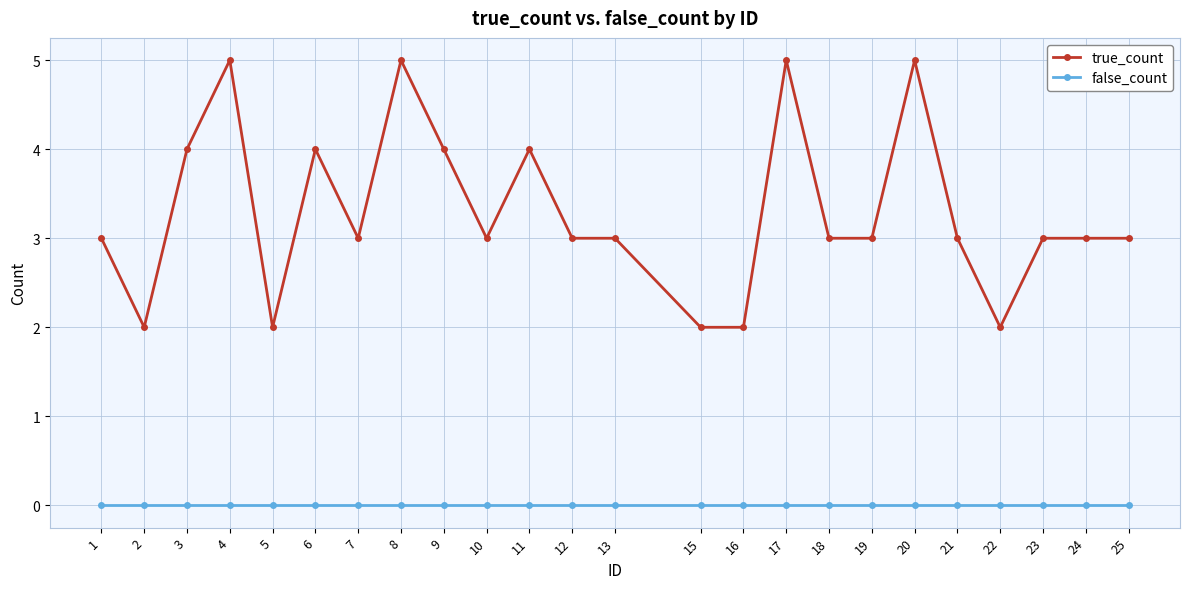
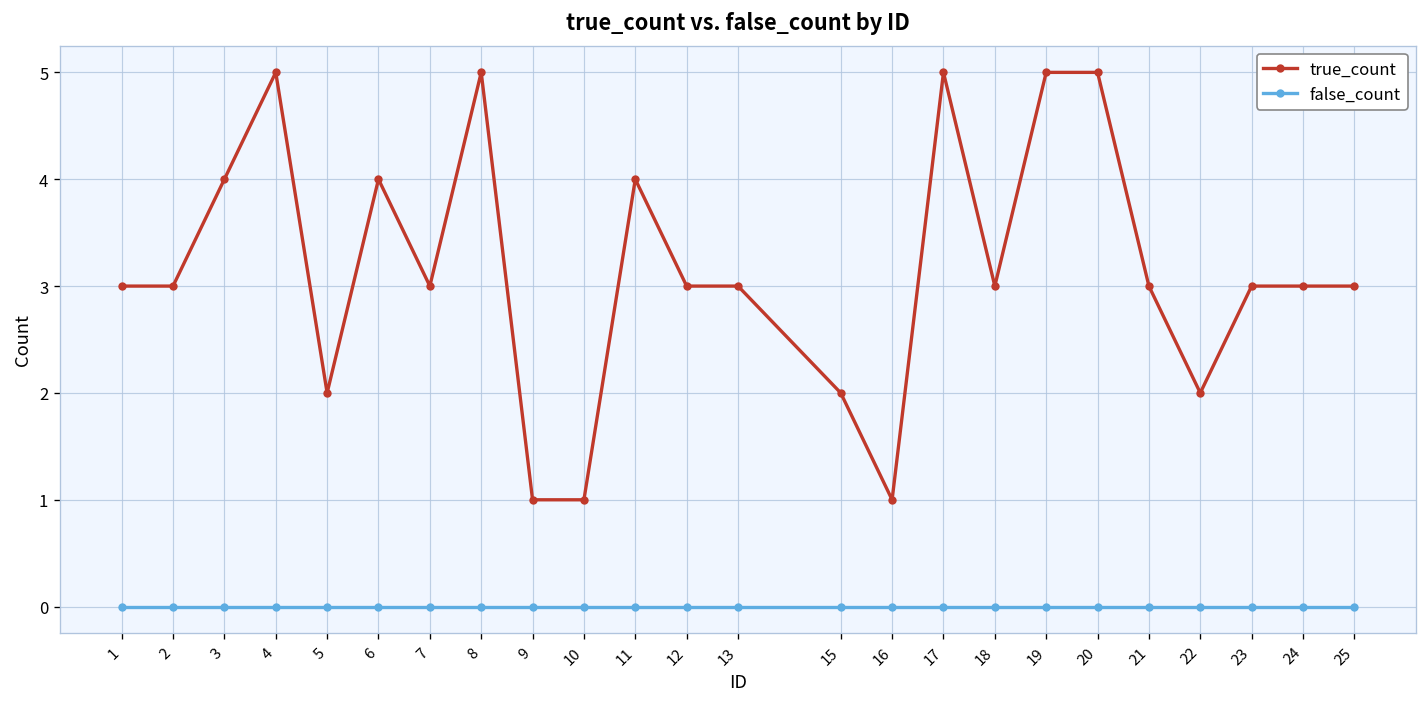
  {
    "true_count": {
      "1": 3,
-     "2": 2,
+     "2": 3,
      "3": 4,
      "4": 5,
      "5": 2,
      "6": 4,
      "7": 3,
      "8": 5,
-     "9": 4,
-     "10": 3,
+     "9": 1,
+     "10": 1,
      "11": 4,
      "12": 3,
      "13": 3,
      "15": 2,
-     "16": 2,
+     "16": 1,
      "17": 5,
      "18": 3,
-     "19": 3,
+     "19": 5,
      "20": 5,
      "21": 3,
      "22": 2,
      "23": 3,
      "24": 3,
      "25": 3
    },
    "false_count": {
      "1": 0,
      "2": 0,
      "3": 0,
      "4": 0,
      "5": 0,
      "6": 0,
      "7": 0,
      "8": 0,
      "9": 0,
      "10": 0,
      "11": 0,
      "12": 0,
      "13": 0,
      "15": 0,
      "16": 0,
      "17": 0,
      "18": 0,
      "19": 0,
      "20": 0,
      "21": 0,
      "22": 0,
      "23": 0,
      "24": 0,
      "25": 0
    }
  }
